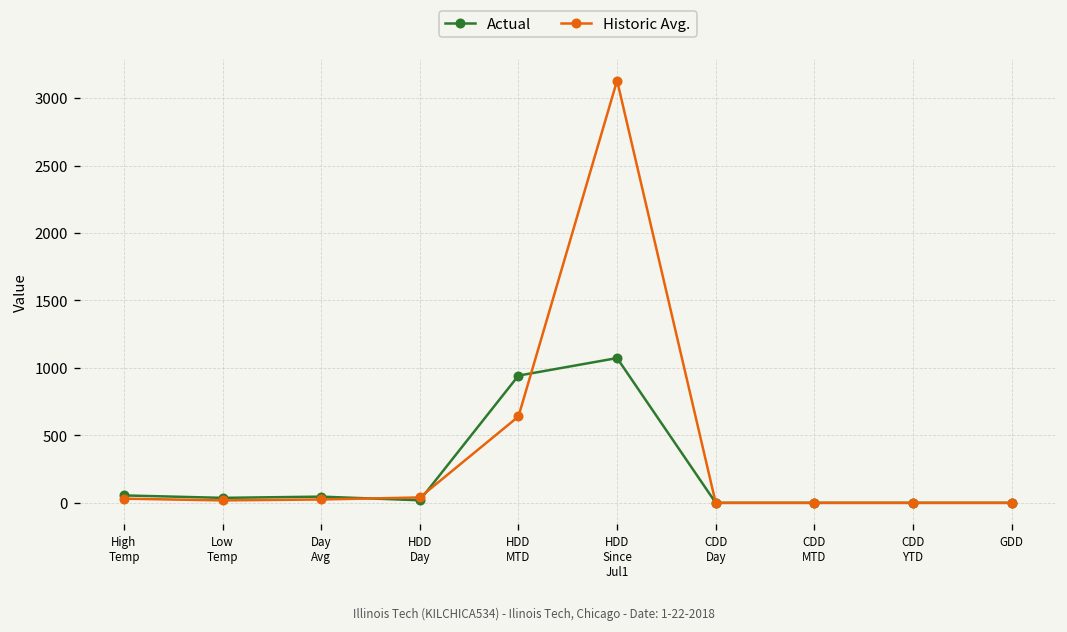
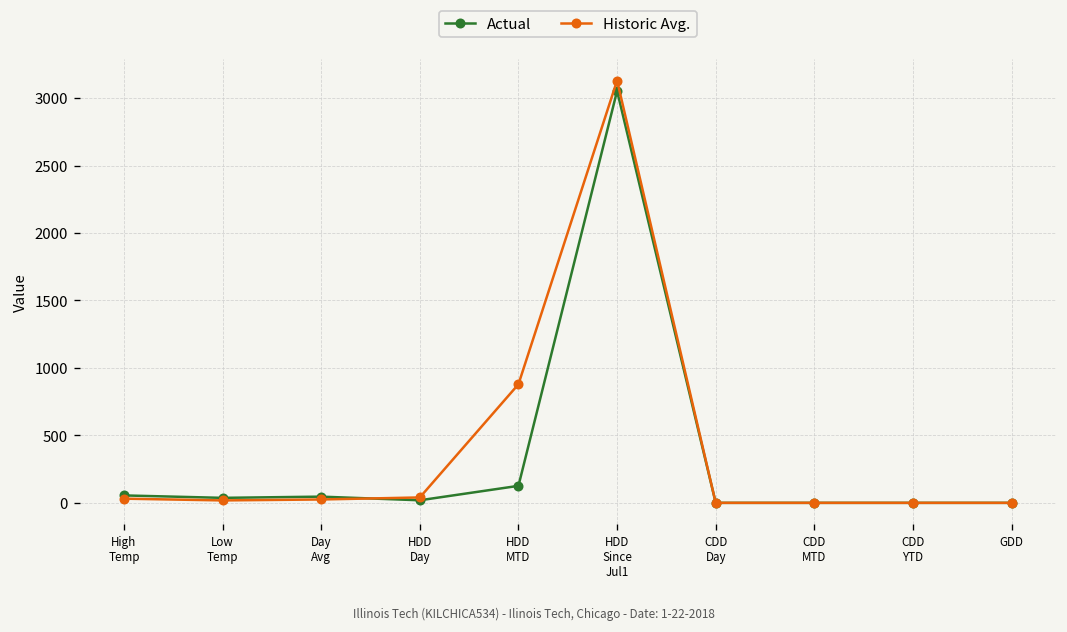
  {
    "Actual": {
      "High Temp": 60,
-     "HDD MTD": 940,
-     "HDD Since Jul1": 1070
+     "HDD MTD": 130,
+     "HDD Since Jul1": 3050
    },
    "Historic Avg.": {
      "High Temp": 30,
-     "HDD MTD": 640,
+     "HDD MTD": 880,
      "HDD Since Jul1": 3130
    }
  }
